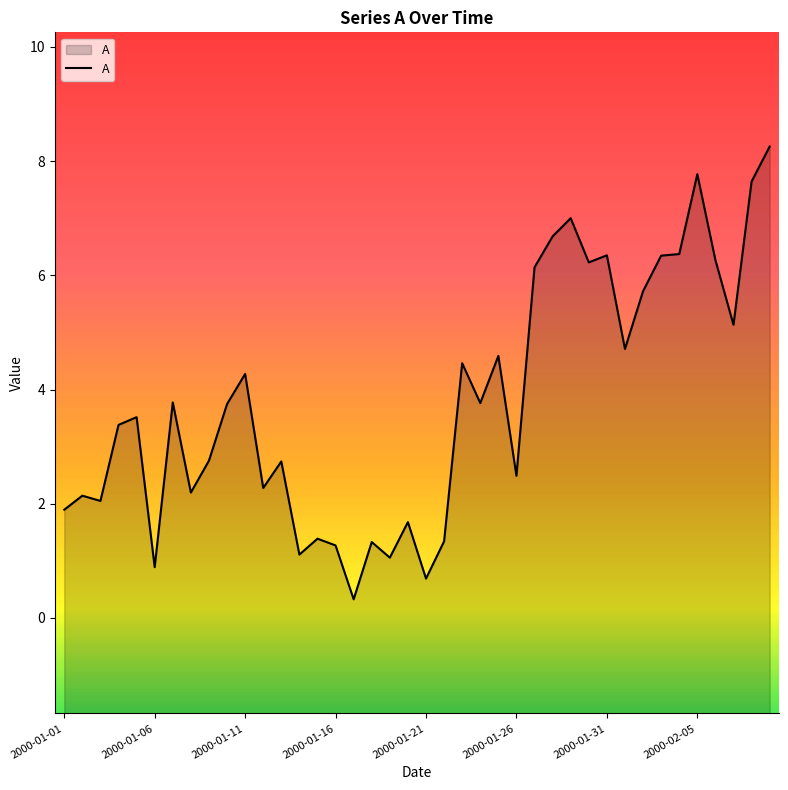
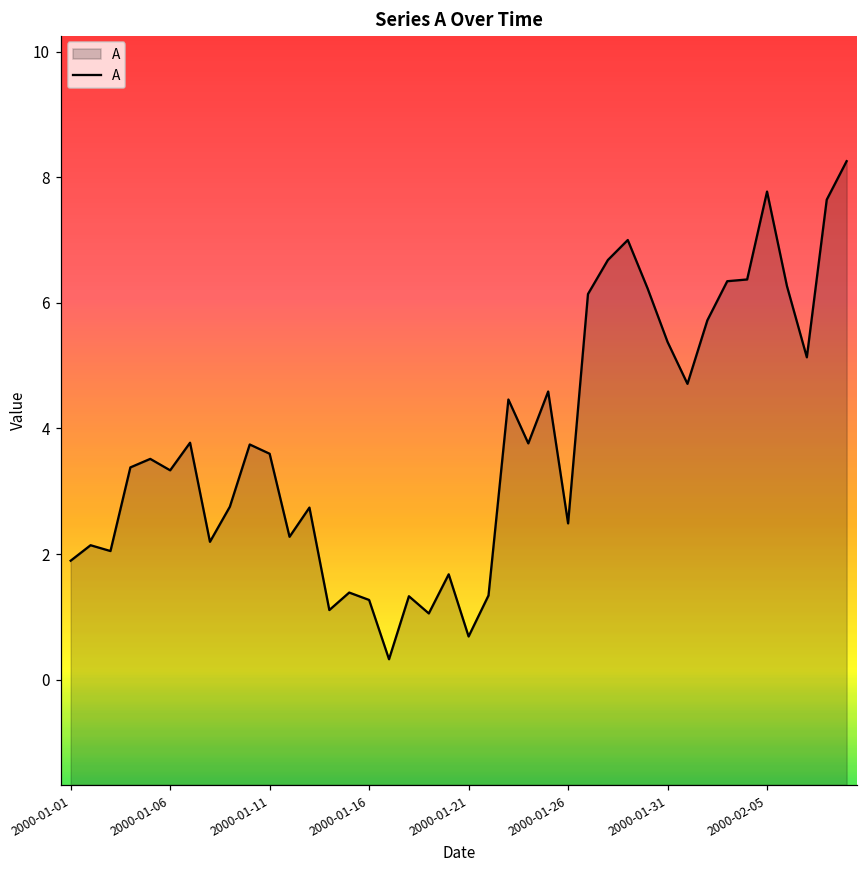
  {
    "2000-01-01": 1.9,
-   "2000-01-06": 0.9,
-   "2000-01-11": 4.3,
+   "2000-01-06": 3.3,
+   "2000-01-11": 3.6,
    "2000-01-16": 1.3,
    "2000-01-21": 0.7,
    "2000-01-26": 2.5,
-   "2000-01-31": 6.4,
+   "2000-01-31": 5.4,
    "2000-02-05": 7.8
  }
